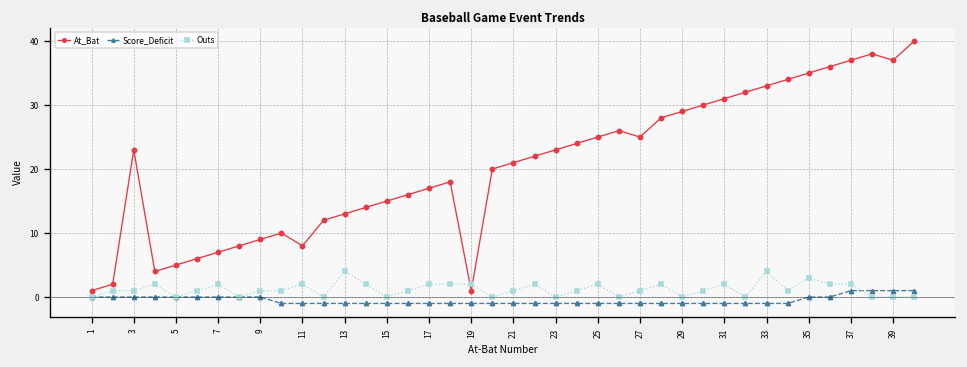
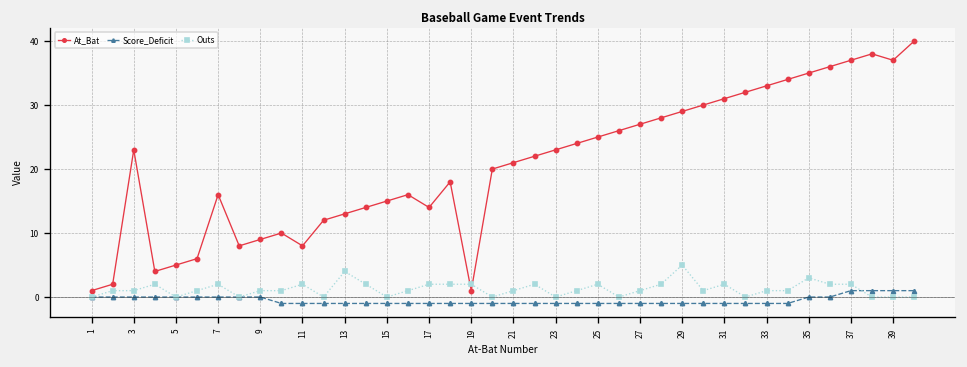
  {
    "At_Bat": {
      "1": 1,
      "3": 23,
      "5": 5,
-     "7": 7,
+     "7": 16,
      "9": 9,
      "11": 8,
      "13": 13,
      "15": 15,
-     "17": 17,
+     "17": 14,
      "19": 1,
      "21": 21,
      "23": 23,
      "25": 25,
-     "27": 25,
+     "27": 27,
      "29": 29,
      "31": 31,
      "33": 33,
      "35": 35,
      "37": 37,
      "39": 37
    },
    "Score_Deficit": {
      "3": 0,
      "7": 0,
      "9": 0,
      "11": -1,
      "13": -1,
      "15": -1,
      "17": -1,
      "19": -1,
      "21": -1,
      "23": -1,
      "25": -1,
      "27": -1,
      "29": -1,
      "31": -1,
      "33": -1,
      "35": 0,
      "37": 1,
      "39": 1
    },
    "Outs": {
      "3": 1,
      "7": 2,
      "9": 1,
      "11": 2,
      "13": 4,
      "15": 0,
      "17": 2,
      "19": 2,
      "21": 1,
      "23": 0,
      "25": 2,
      "27": 1,
-     "29": 0,
+     "29": 5,
      "31": 2,
-     "33": 4,
+     "33": 1,
      "35": 3,
      "37": 2,
      "39": 0
    }
  }
